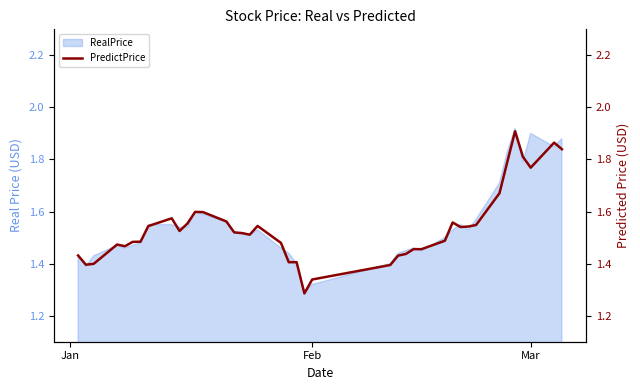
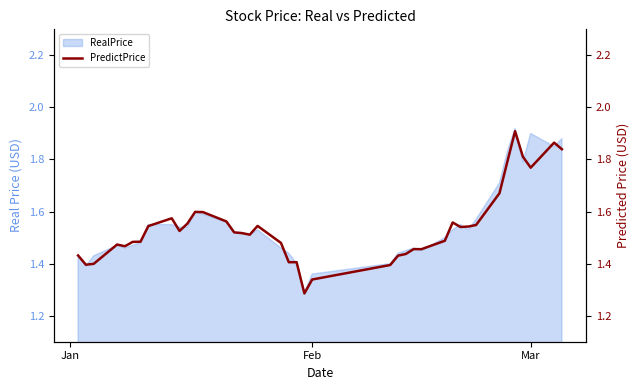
  {
    "RealPrice": {
-     "Feb": 1.32,
+     "Feb": 1.36,
      "Mar": 1.90
    },
    "PredictPrice": {
      "Feb": 1.34,
      "Mar": 1.77
    }
  }
